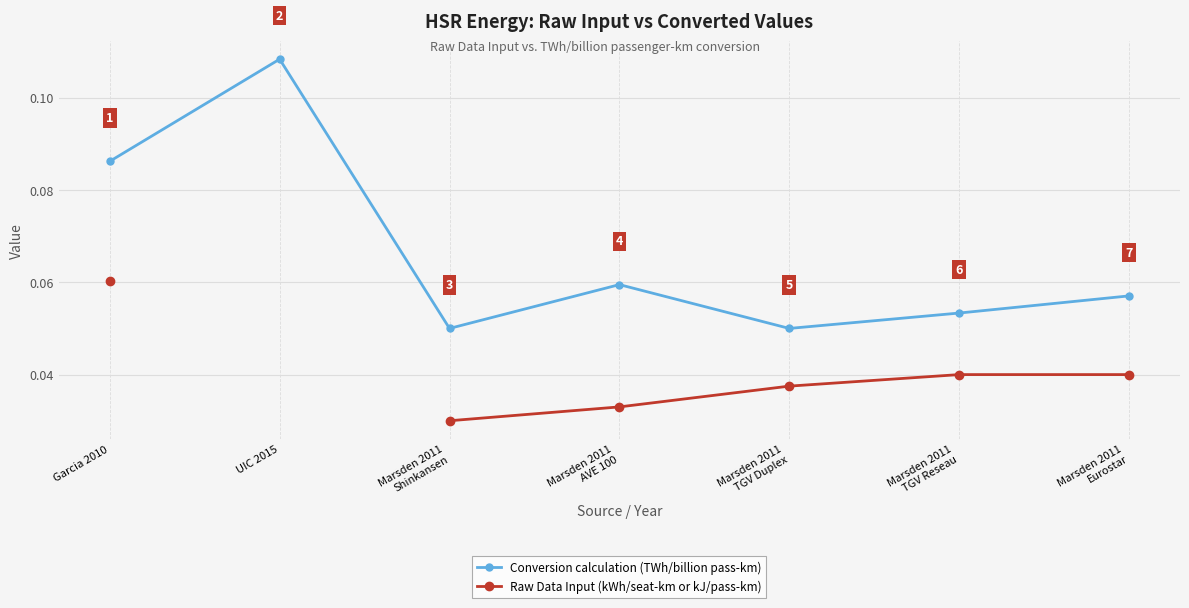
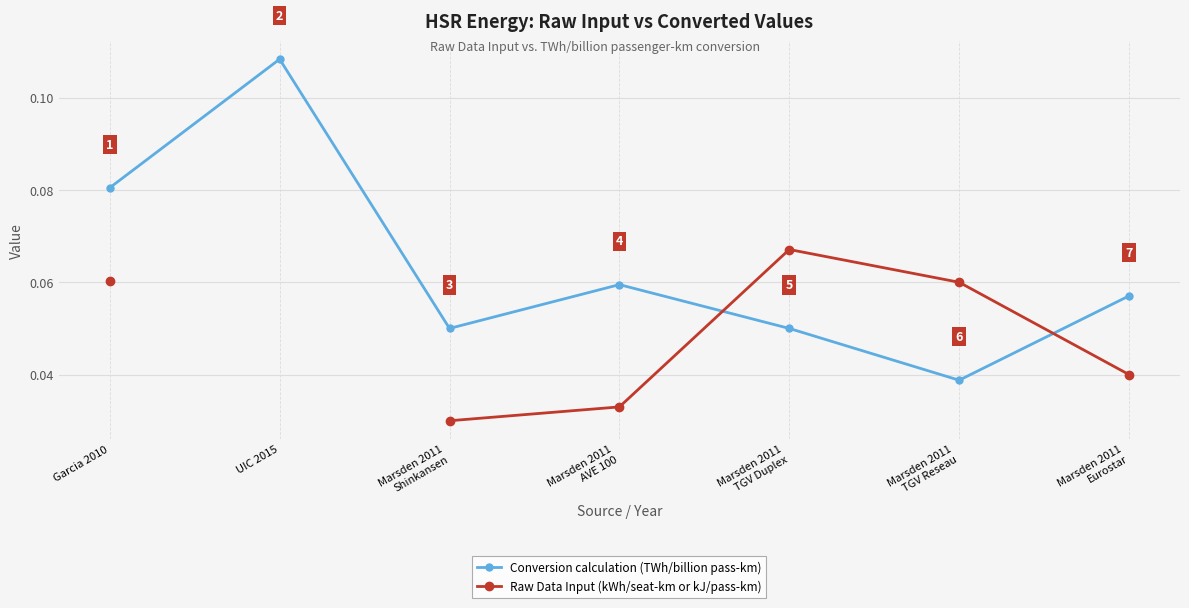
  {
    "Conversion calculation (TWh/billion pass-km)": {
-     "Garcia 2010": 0.086,
+     "Garcia 2010": 0.080,
      "UIC 2015": 0.108,
      "Marsden 2011 Shinkansen": 0.050,
      "Marsden 2011 AVE 100": 0.059,
      "Marsden 2011 TGV Duplex": 0.050,
-     "Marsden 2011 TGV Reseau": 0.053,
+     "Marsden 2011 TGV Reseau": 0.039,
      "Marsden 2011 Eurostar": 0.057
    },
    "Raw Data Input (kWh/seat-km or kJ/pass-km)": {
      "Garcia 2010": 0.060,
      "Marsden 2011 Shinkansen": 0.030,
      "Marsden 2011 AVE 100": 0.033,
-     "Marsden 2011 TGV Duplex": 0.038,
-     "Marsden 2011 TGV Reseau": 0.04,
+     "Marsden 2011 TGV Duplex": 0.067,
+     "Marsden 2011 TGV Reseau": 0.06,
      "Marsden 2011 Eurostar": 0.040
    }
  }
